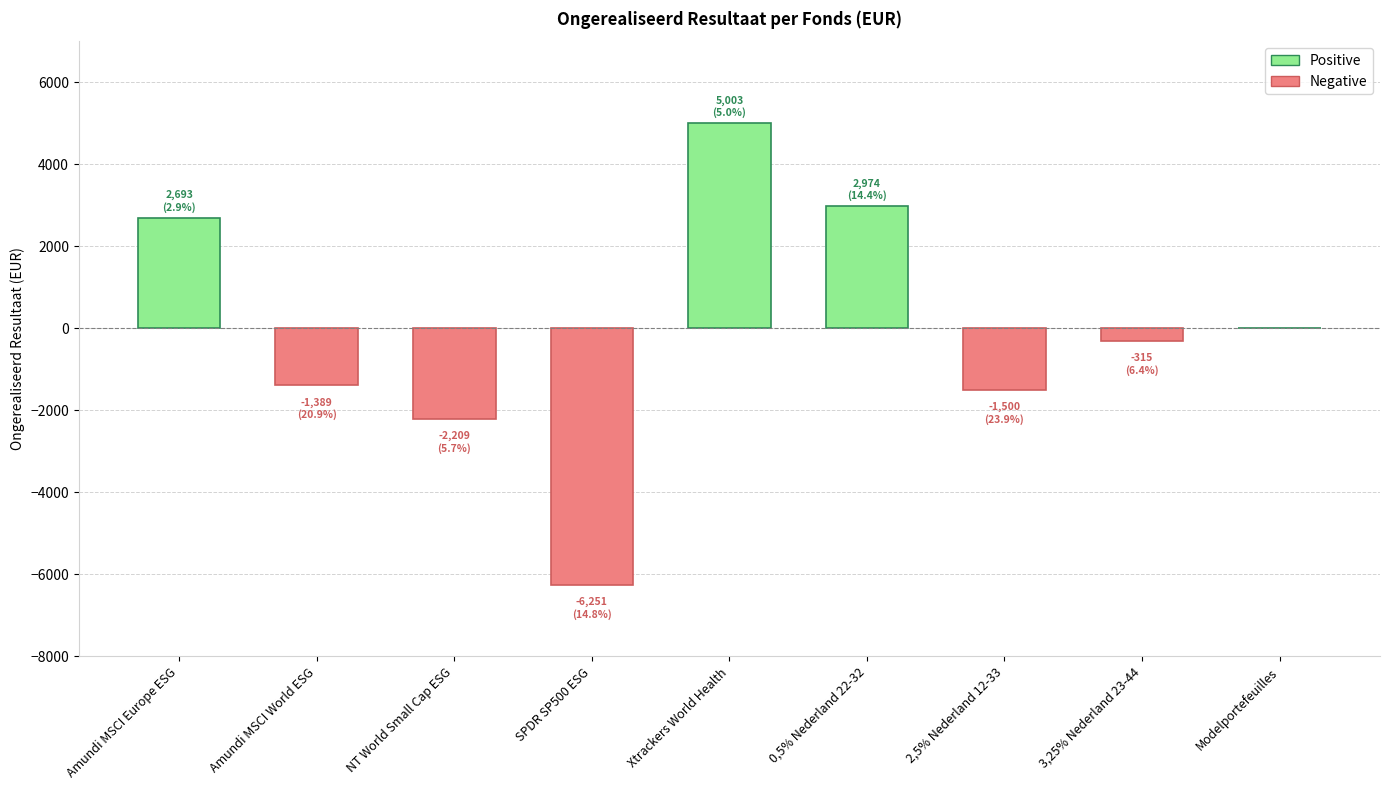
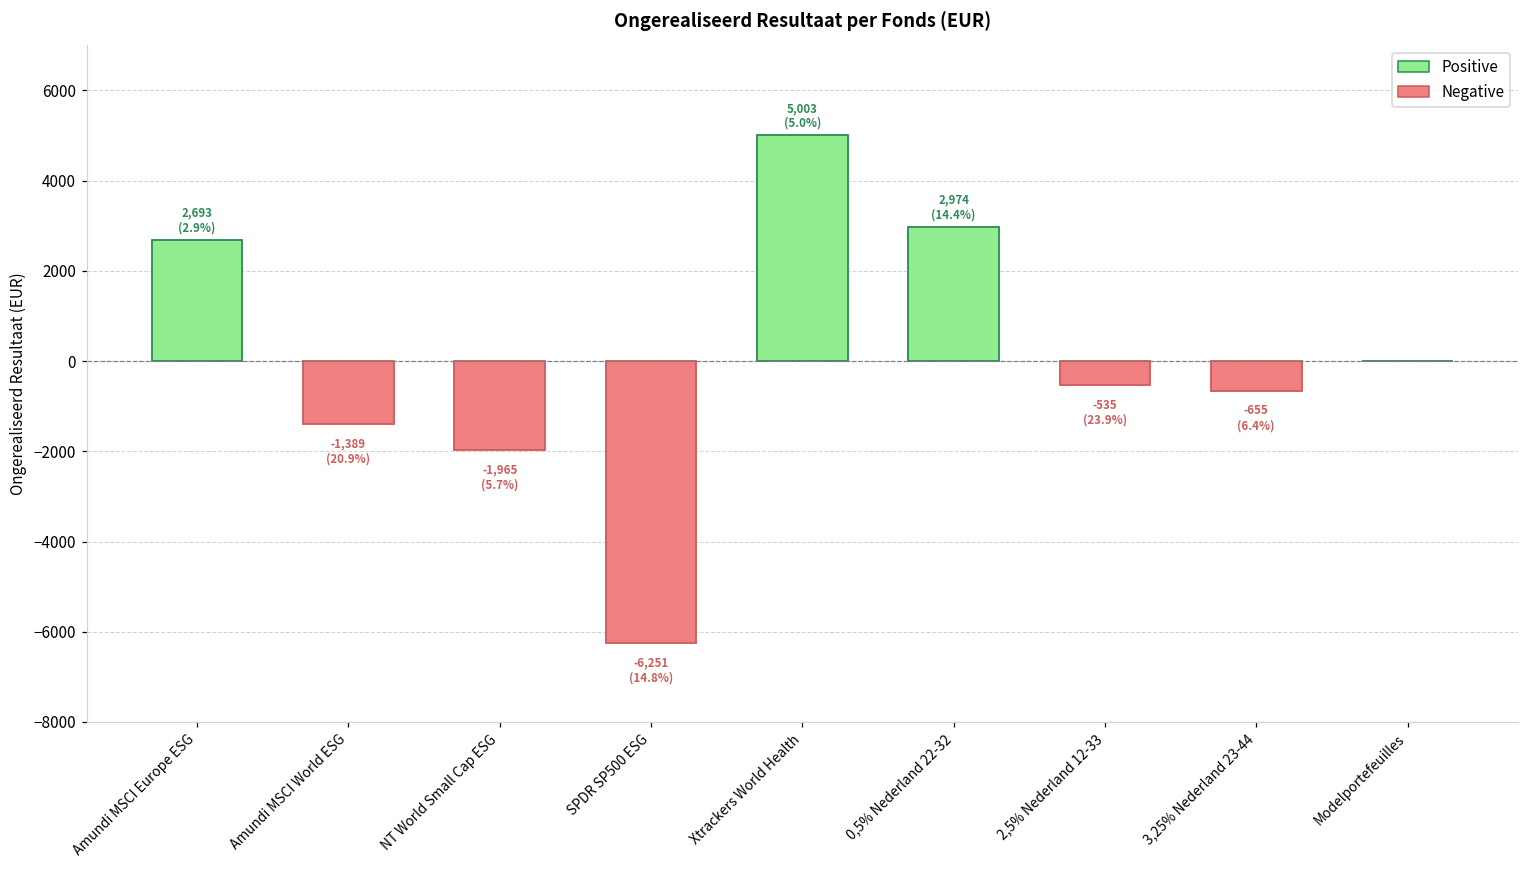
  {
    "Amundi MSCI Europe ESG": "2,693",
    "Amundi MSCI World ESG": "-1,389",
-   "NT World Small Cap ESG": "-2,209",
+   "NT World Small Cap ESG": "-1,965",
    "SPDR SP500 ESG": "-6,251",
    "Xtrackers World Health": "5,003",
    "0,5% Nederland 22-32": "2,974",
-   "2,5% Nederland 12-33": "-1,500",
-   "3,25% Nederland 23-44": "-315"
+   "2,5% Nederland 12-33": "-535",
+   "3,25% Nederland 23-44": "-655"
  }
